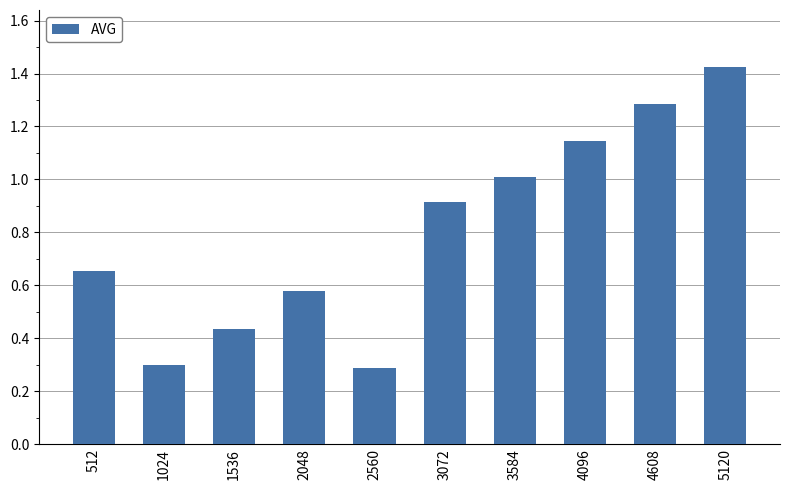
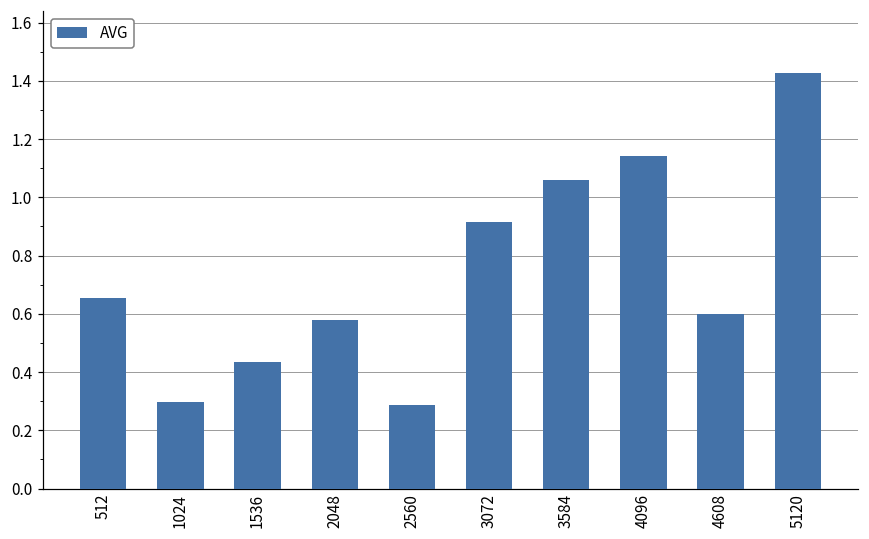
  {
    "512": 0.66,
    "1024": 0.30,
    "1536": 0.44,
    "2048": 0.58,
    "2560": 0.29,
    "3072": 0.91,
-   "3584": 1.01,
+   "3584": 1.06,
    "4096": 1.14,
-   "4608": 1.28,
+   "4608": 0.60,
    "5120": 1.43
  }
